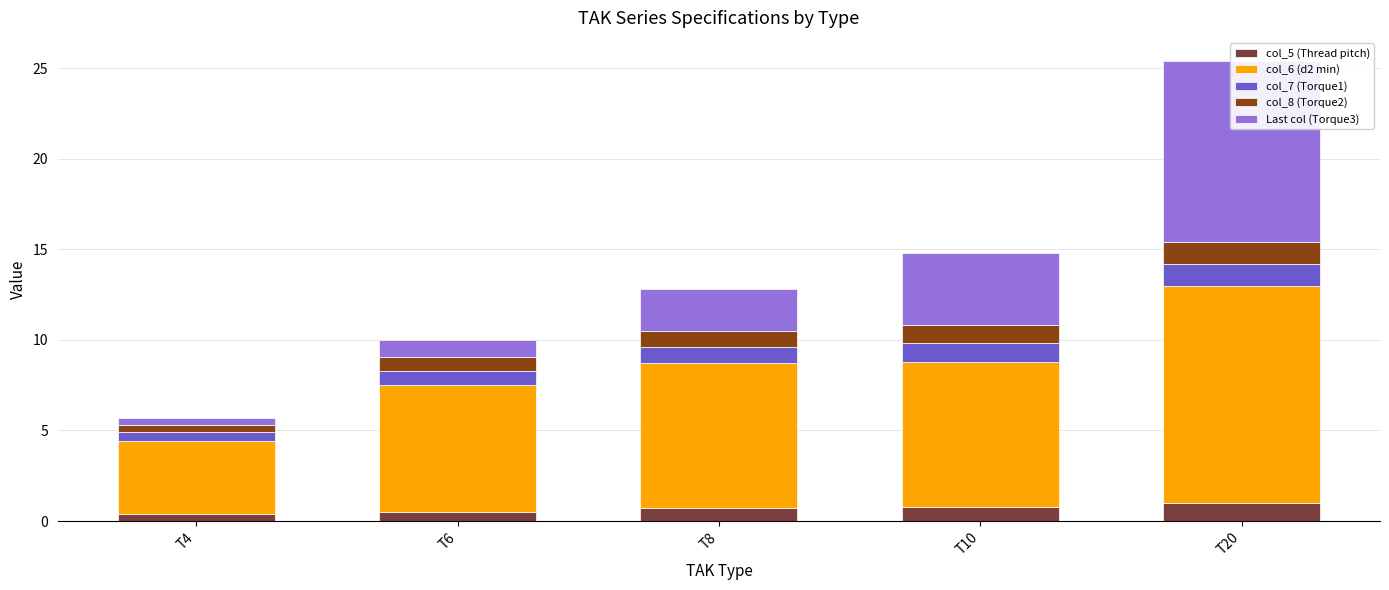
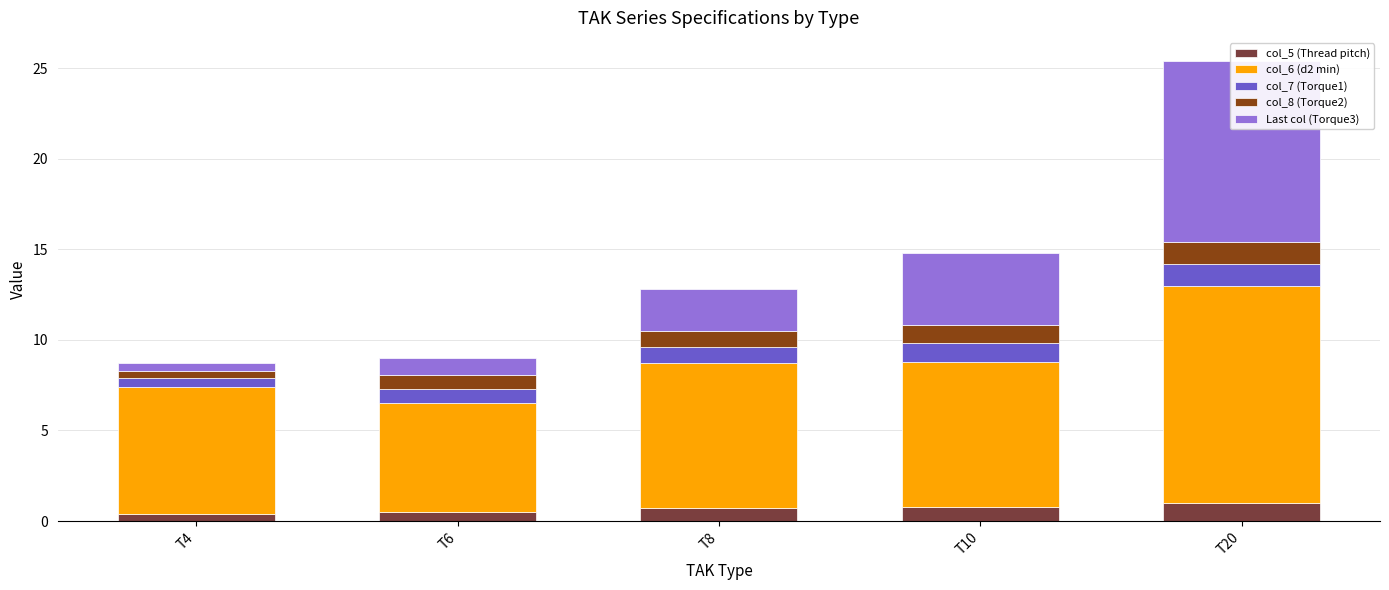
  {
    "col_6 (d2 min)": {
-     "T4": 4,
-     "T6": 7,
+     "T4": 7,
+     "T6": 6,
      "T8": 8,
      "T10": 8,
      "T20": 12
    }
  }
